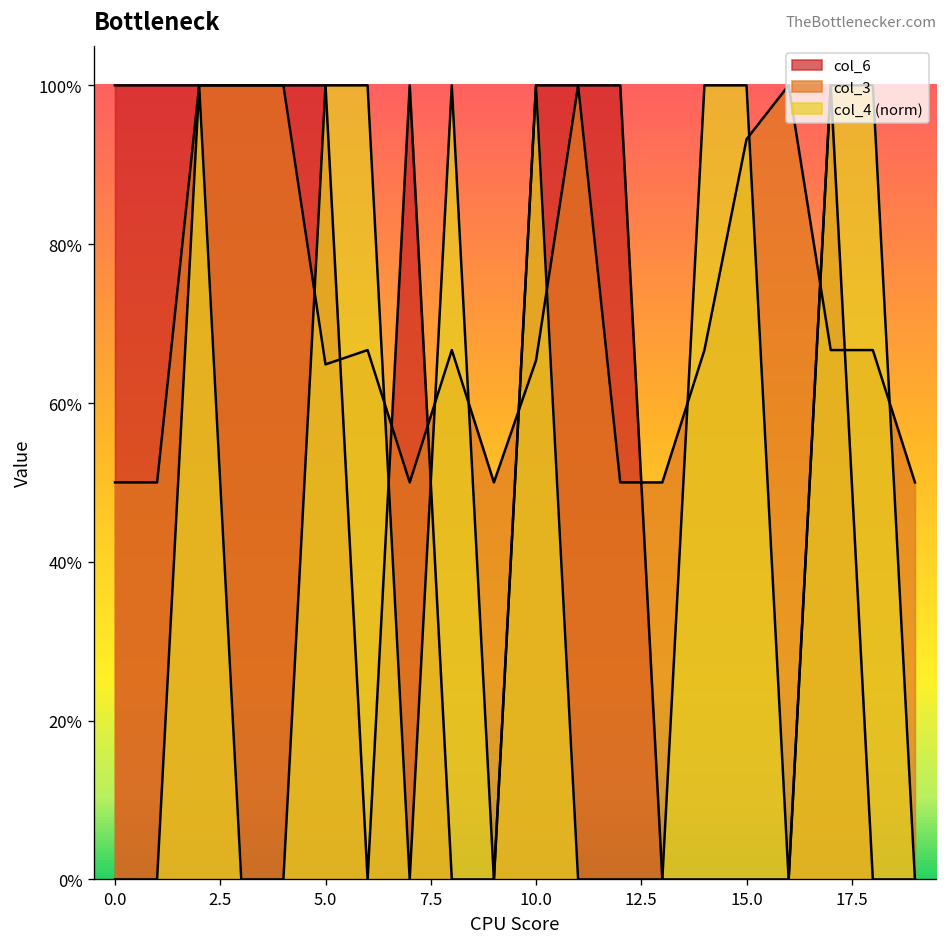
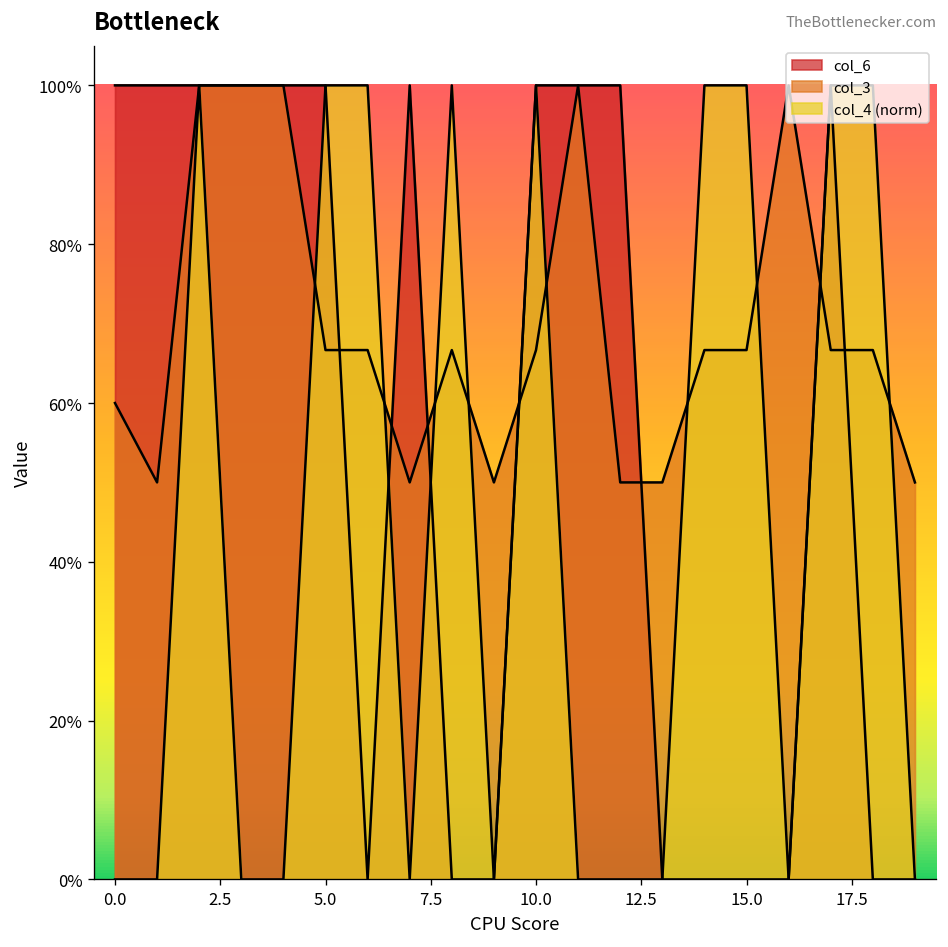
  {
    "col_6": {
      "0.0": "100%",
      "15.0": "0%"
    },
    "col_3": {
-     "0.0": "50%",
-     "5.0": "65%",
-     "10.0": "65%",
-     "15.0": "93%"
+     "0.0": "60%",
+     "5.0": "67%",
+     "10.0": "67%",
+     "15.0": "67%"
    },
    "col_4 (norm)": {
      "0.0": "0%",
      "15.0": "100%"
    }
  }
